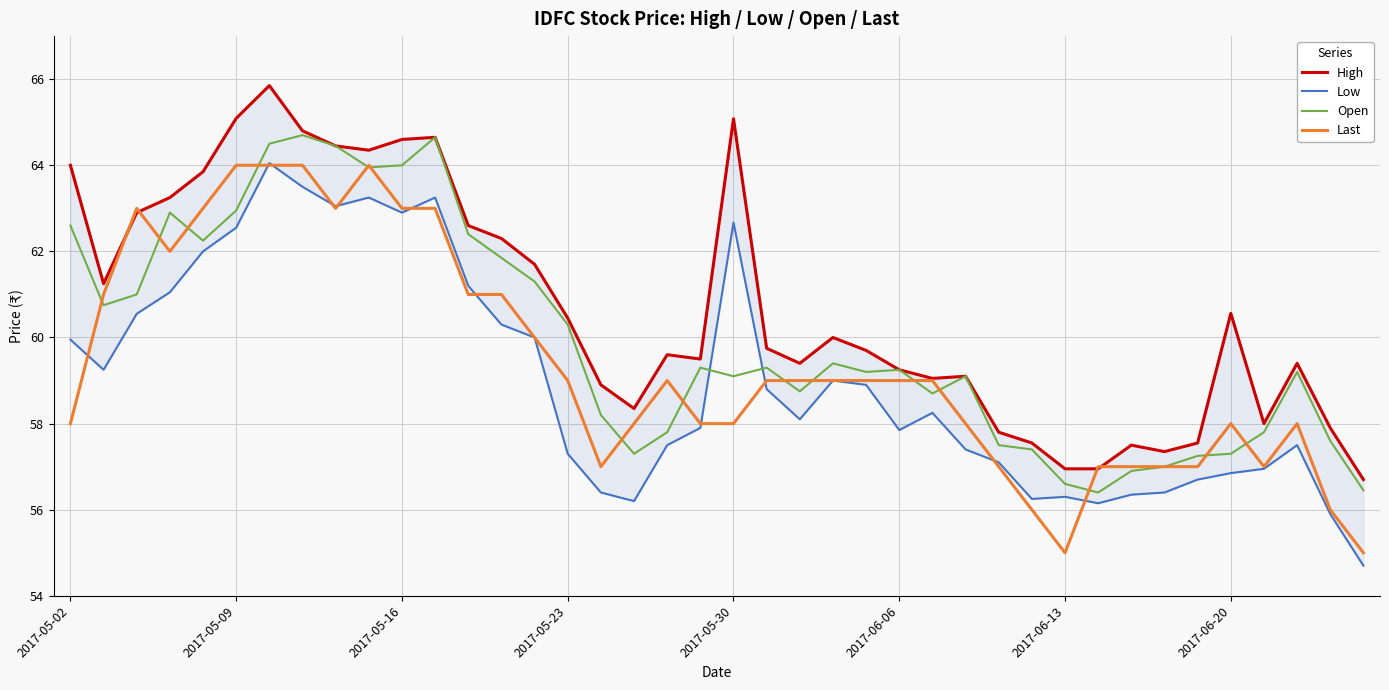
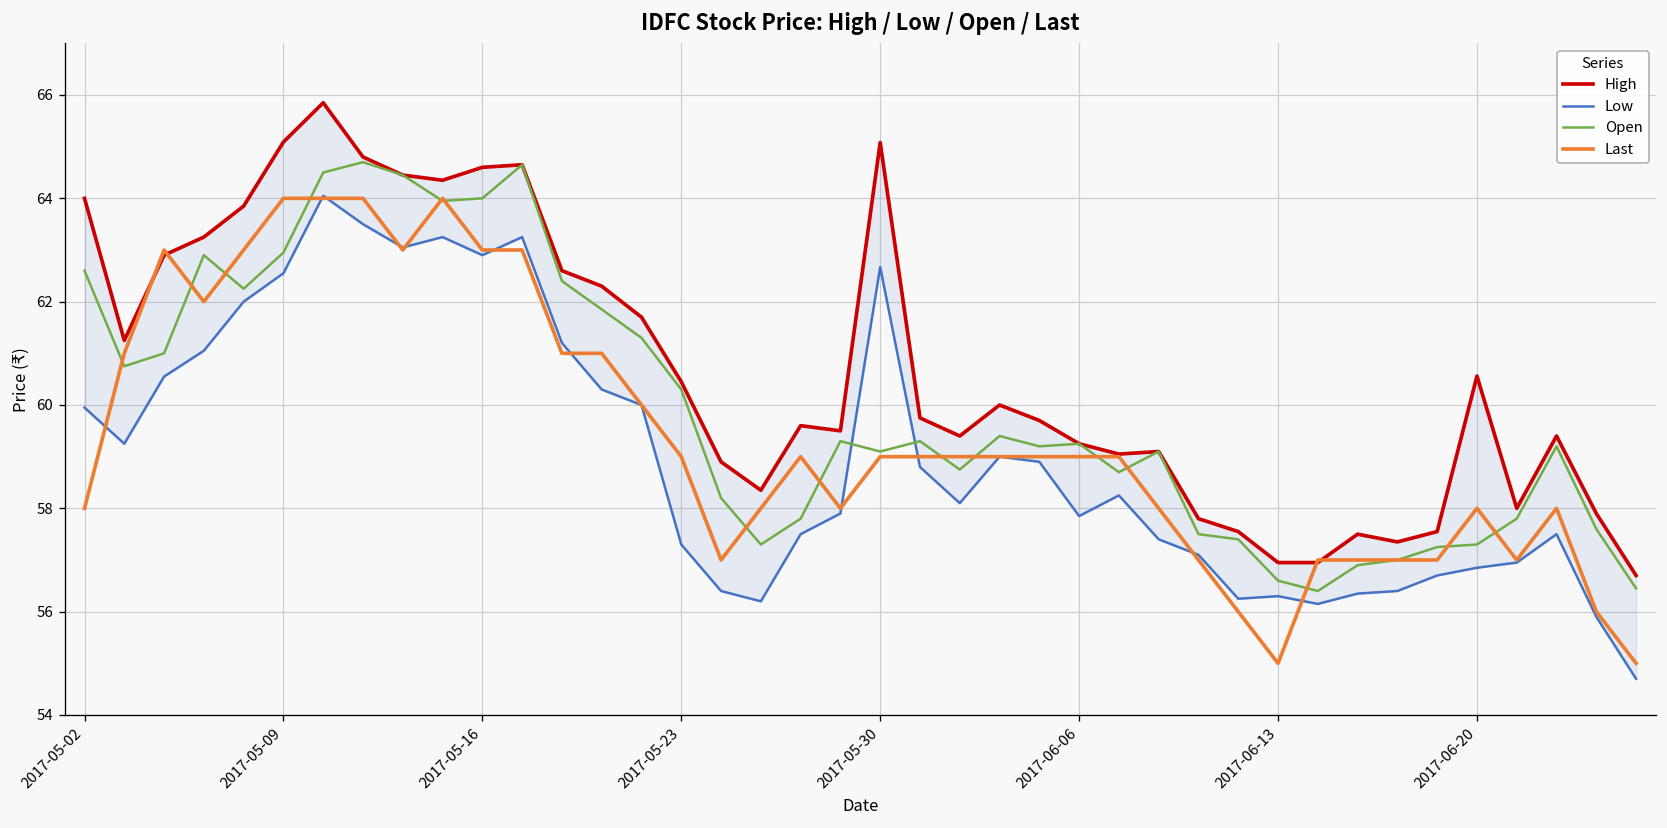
  {
    "High": {
      "2017-05-02": 64,
      "2017-05-09": 65.1,
      "2017-05-16": 64.6,
      "2017-05-23": 60.5,
      "2017-05-30": 65.1,
      "2017-06-13": 57,
      "2017-06-20": 60.6
    },
    "Low": {
      "2017-05-02": 60,
      "2017-05-09": 62.6,
      "2017-05-16": 62.9,
      "2017-05-23": 57.3,
      "2017-05-30": 62.7,
      "2017-06-06": 57.9,
      "2017-06-13": 56.3,
      "2017-06-20": 56.9
    },
    "Open": {
      "2017-05-02": 62.6,
      "2017-05-09": 63,
      "2017-05-16": 64,
      "2017-05-23": 60.3,
      "2017-05-30": 59.1,
      "2017-06-13": 56.6,
      "2017-06-20": 57.3
    },
    "Last": {
      "2017-05-02": 58,
      "2017-05-09": 64,
      "2017-05-16": 63,
      "2017-05-23": 59,
-     "2017-05-30": 58,
+     "2017-05-30": 59,
      "2017-06-06": 59,
      "2017-06-13": 55,
      "2017-06-20": 58
    }
  }
